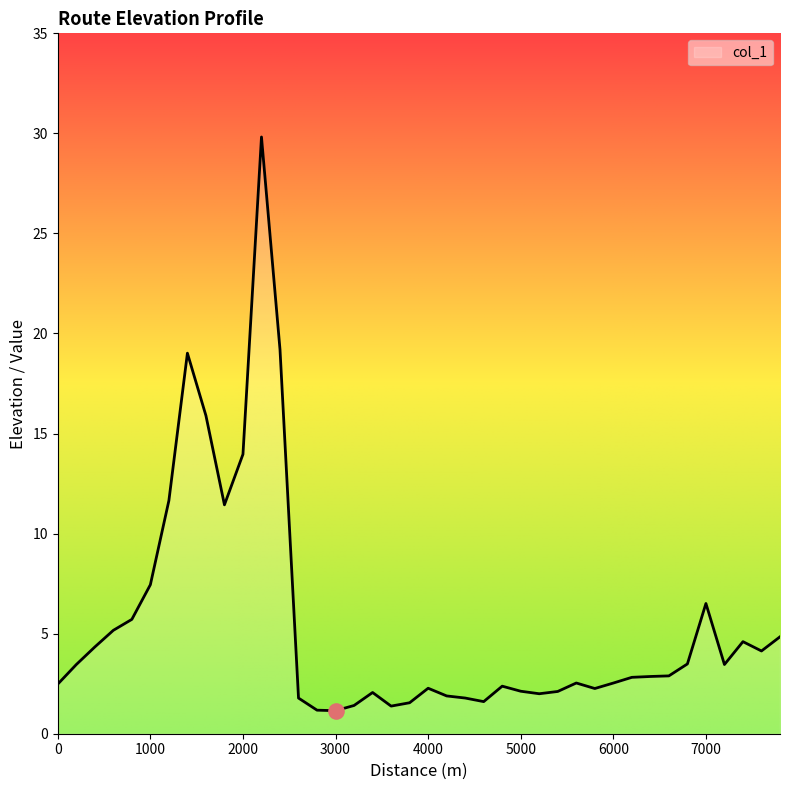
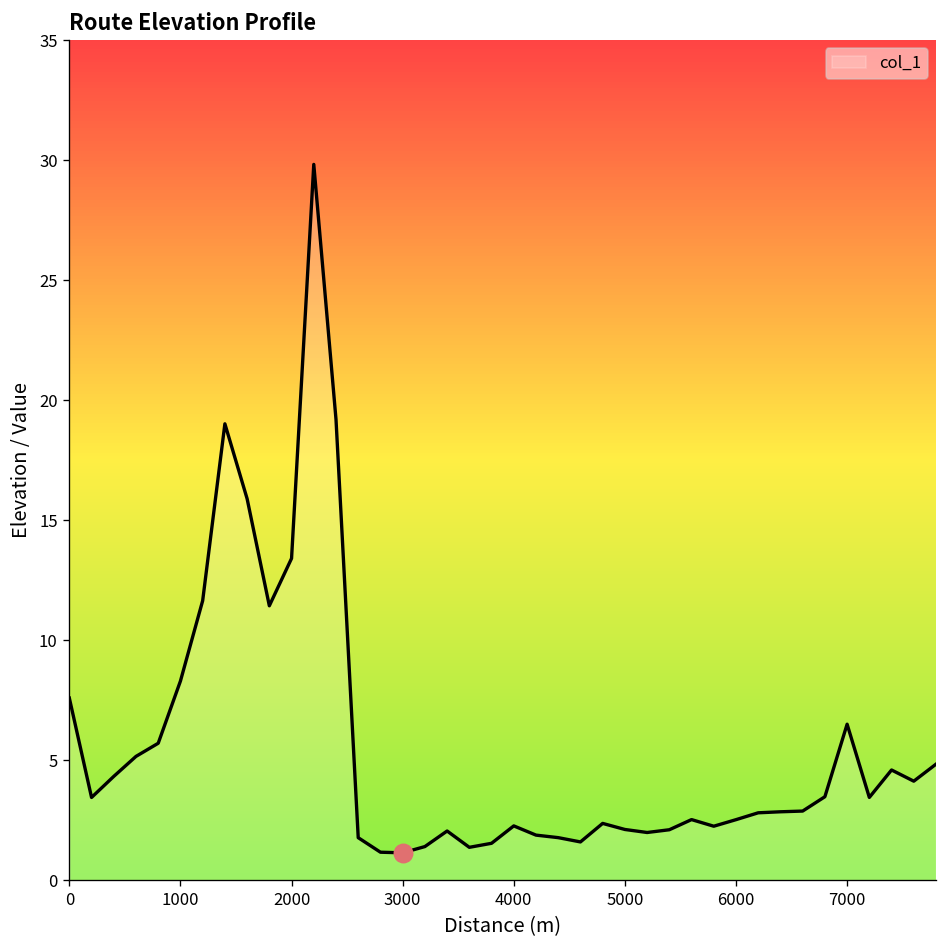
  {
    "col_1": {
-     "0": 2.5,
-     "1000": 7.4,
-     "2000": 14.0,
+     "0": 7.6,
+     "1000": 8.3,
+     "2000": 13.4,
      "4000": 2.3,
      "5000": 2.1,
      "6000": 2.5,
      "7000": 6.5
    }
  }
